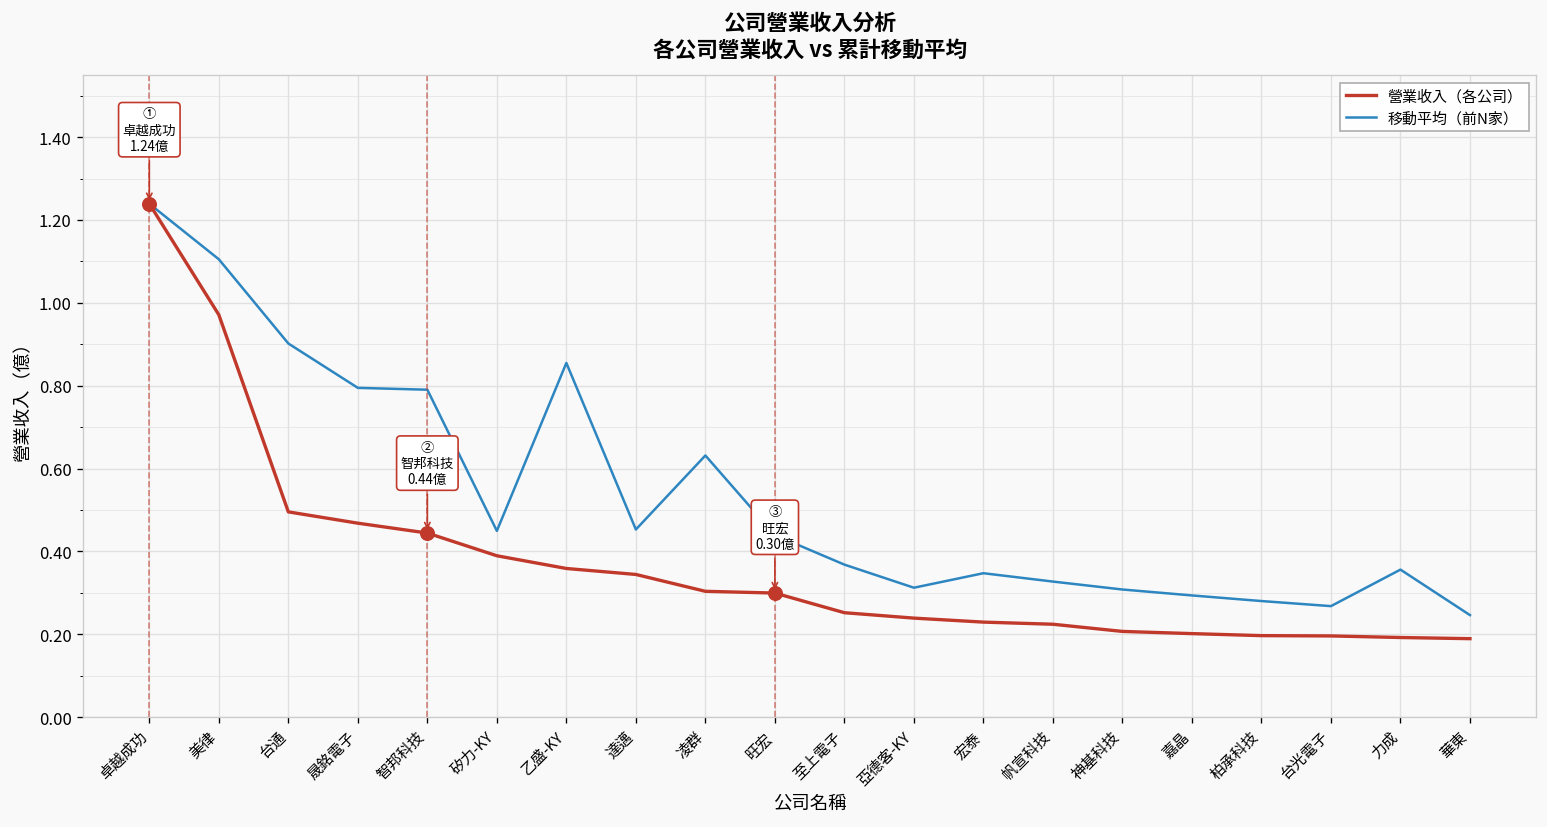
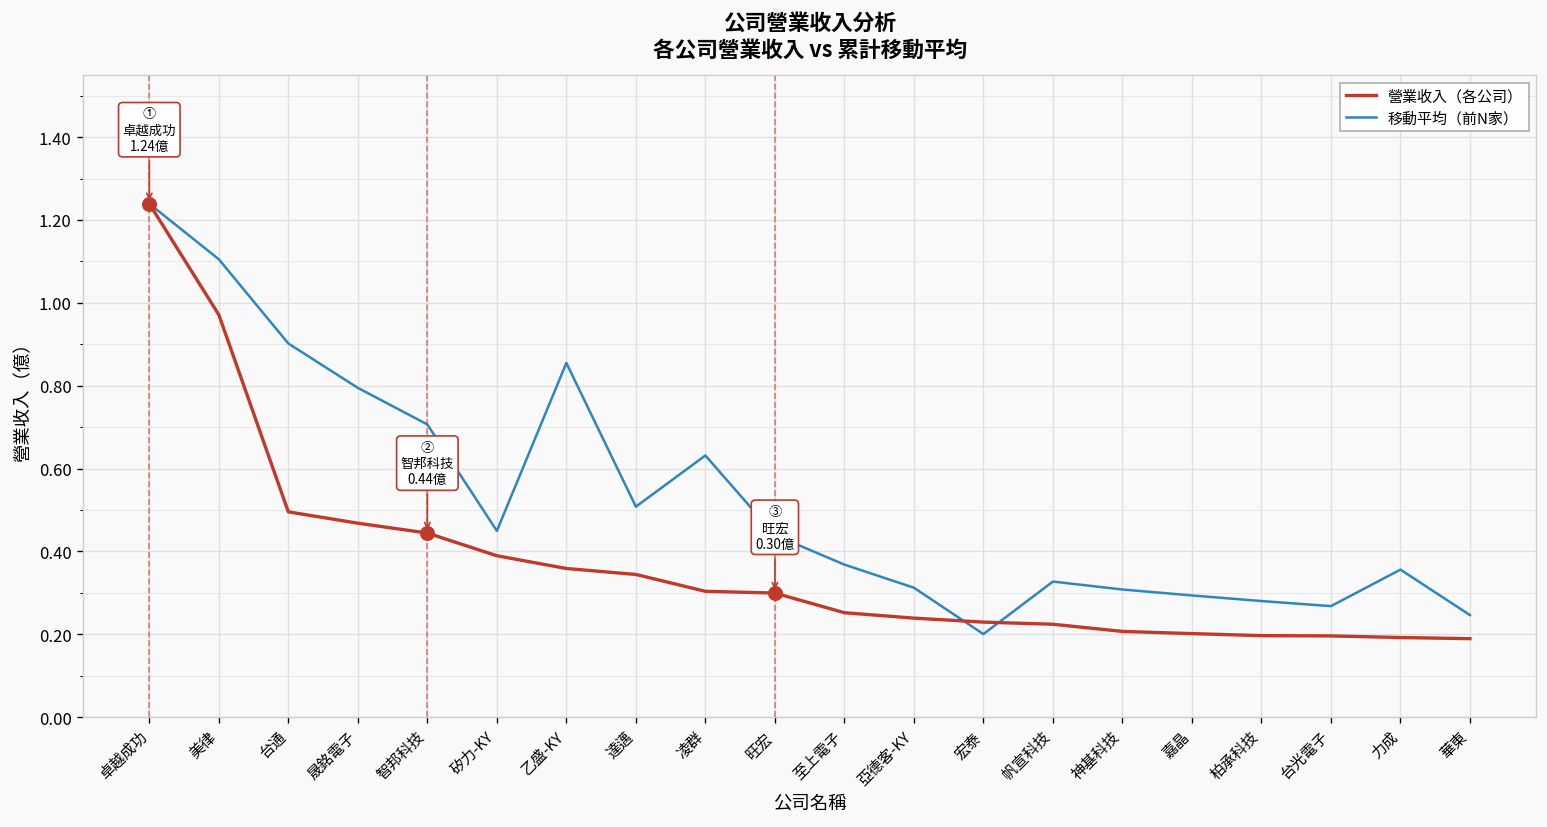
  {
    "移動平均（前N家）": {
      "美律": 1.11,
      "台通": 0.90,
      "晟銘電子": 0.79,
-     "智邦科技": 0.79,
+     "智邦科技": 0.71,
      "矽力-KY": 0.45,
      "乙盛-KY": 0.85,
-     "達邁": 0.45,
+     "達邁": 0.51,
      "凌群": 0.63,
      "至上電子": 0.37,
      "亞德客-KY": 0.31,
-     "宏泰": 0.35,
+     "宏泰": 0.20,
      "帆宣科技": 0.33,
      "神基科技": 0.31,
      "嘉晶": 0.29,
      "柏承科技": 0.28,
      "台光電子": 0.27,
      "力成": 0.36,
      "華東": 0.25
    }
  }
